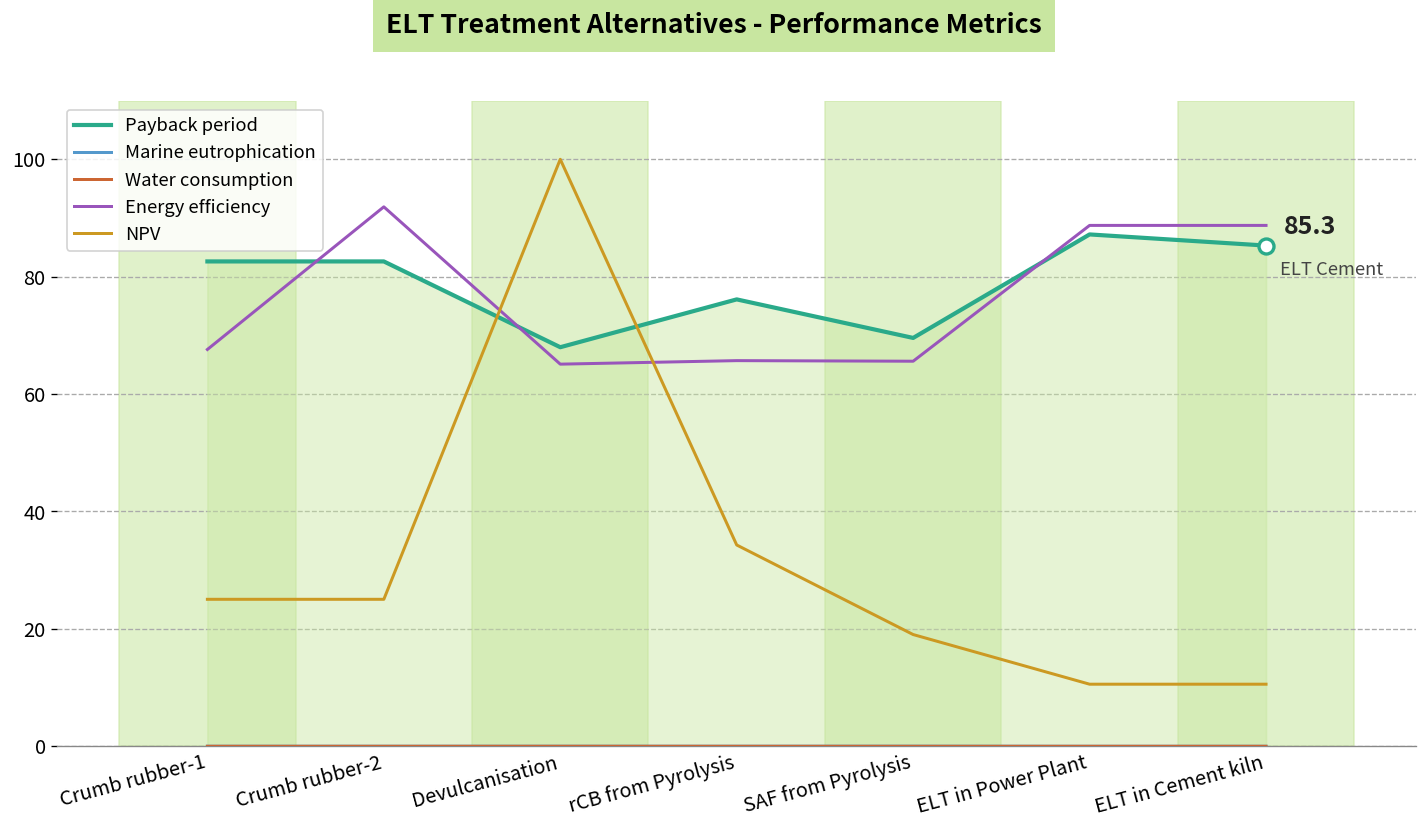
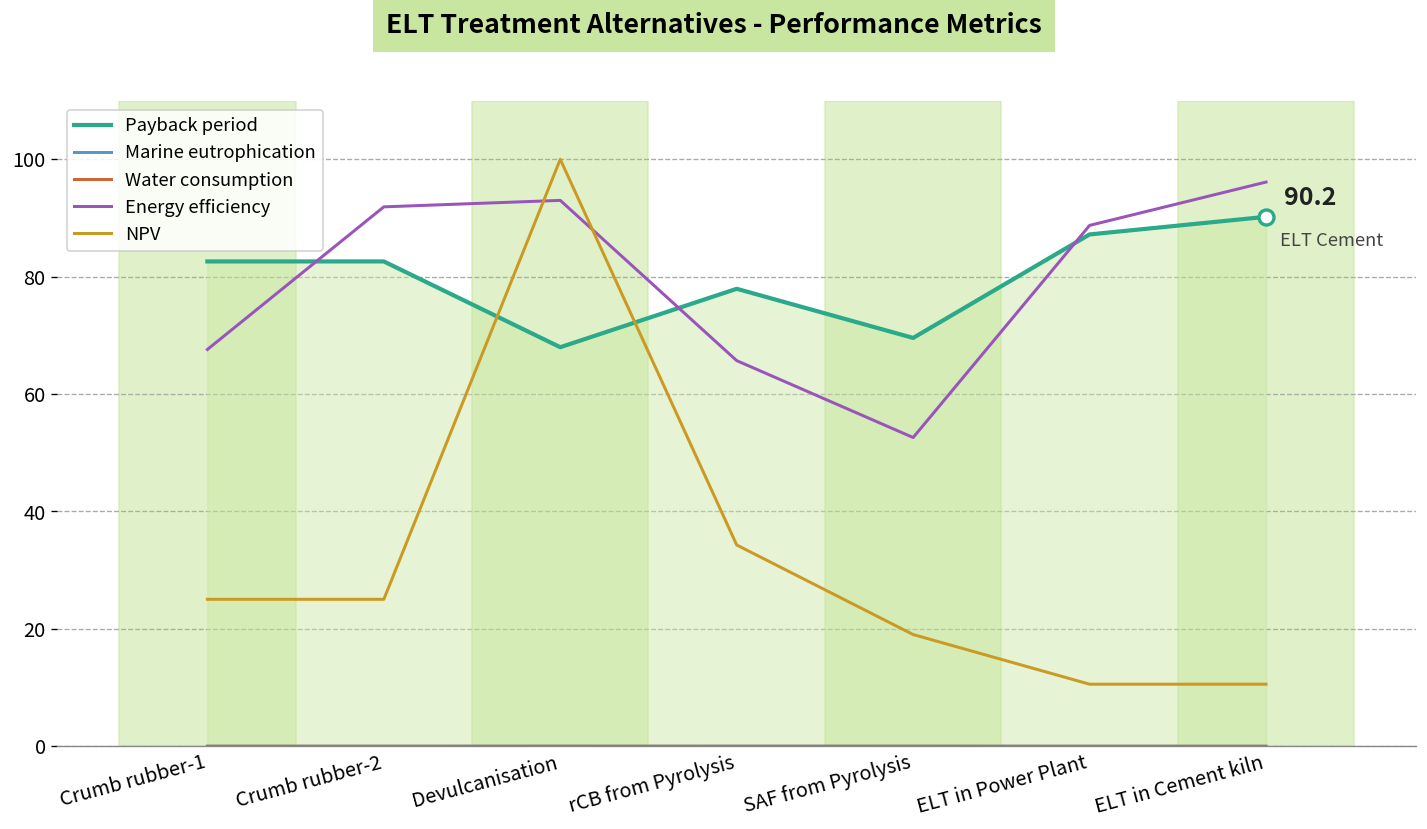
  {
    "Payback period": {
-     "rCB from Pyrolysis": 76,
-     "ELT in Cement kiln": 85.3
+     "rCB from Pyrolysis": 78,
+     "ELT in Cement kiln": 90.2
    },
    "Energy efficiency": {
      "Crumb rubber-1": 68,
      "Crumb rubber-2": 92,
-     "Devulcanisation": 65,
+     "Devulcanisation": 93,
      "rCB from Pyrolysis": 66,
-     "SAF from Pyrolysis": 66,
+     "SAF from Pyrolysis": 53,
      "ELT in Power Plant": 89,
-     "ELT in Cement kiln": 89
+     "ELT in Cement kiln": 96
    }
  }
